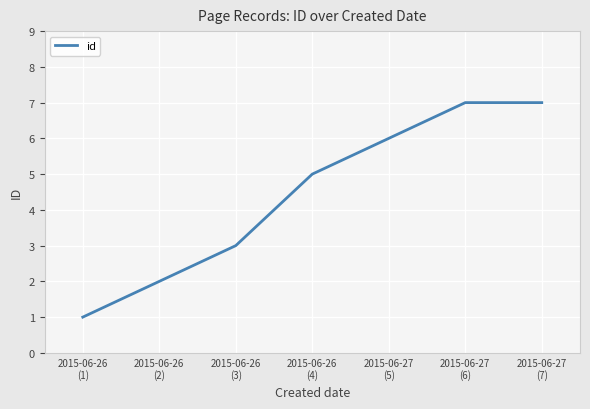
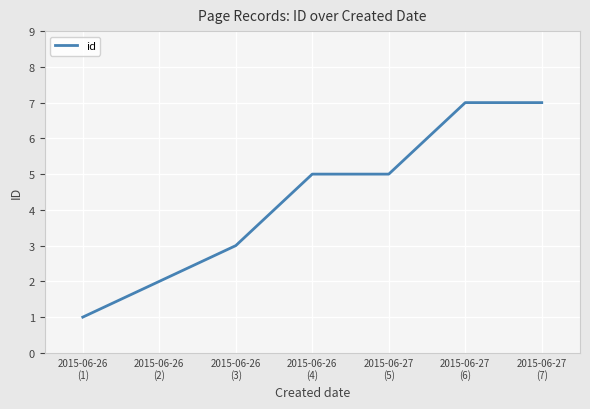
  {
    "2015-06-26 (1)": 1,
    "2015-06-26 (2)": 2,
    "2015-06-26 (3)": 3,
    "2015-06-26 (4)": 5,
-   "2015-06-27 (5)": 6,
+   "2015-06-27 (5)": 5,
    "2015-06-27 (6)": 7,
    "2015-06-27 (7)": 7
  }
